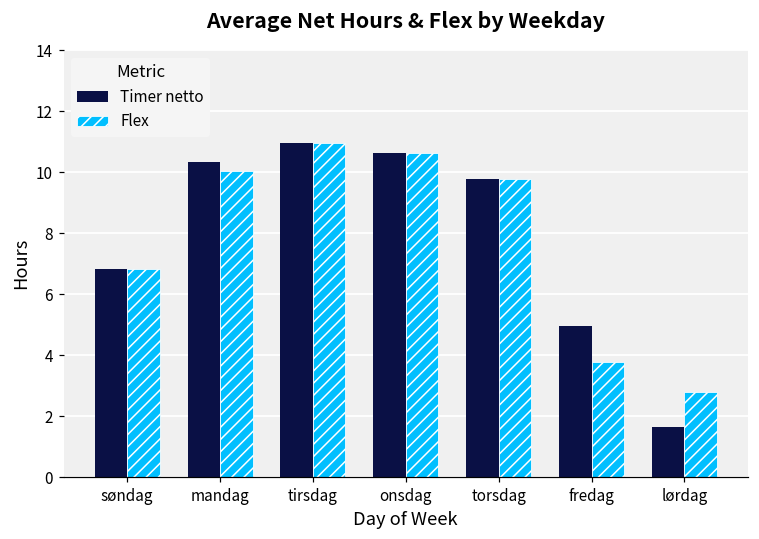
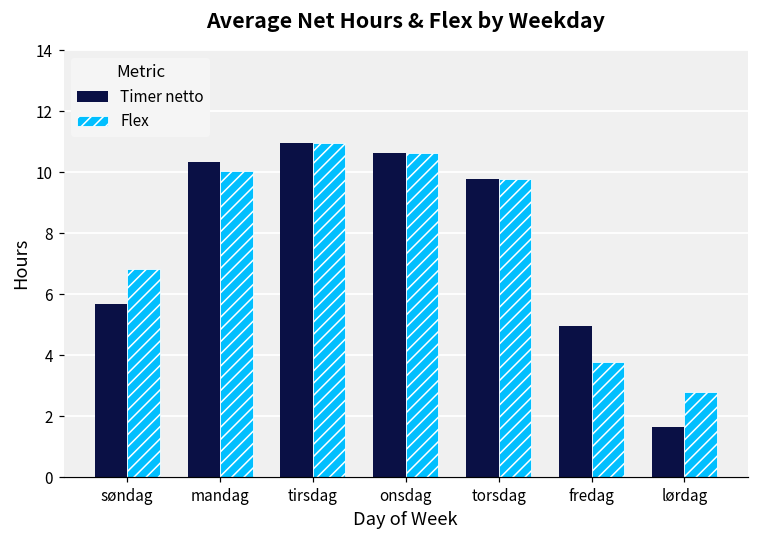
  {
    "Timer netto": {
-     "søndag": 6.8,
+     "søndag": 5.7,
      "mandag": 10.4,
      "tirsdag": 11.0,
      "onsdag": 10.6,
      "torsdag": 9.8,
      "fredag": 5.0,
      "lørdag": 1.6
    },
    "Flex": {
      "søndag": 6.8,
      "mandag": 10.0,
      "tirsdag": 11.0,
      "onsdag": 10.6,
      "torsdag": 9.8,
      "fredag": 3.8,
      "lørdag": 2.8
    }
  }
